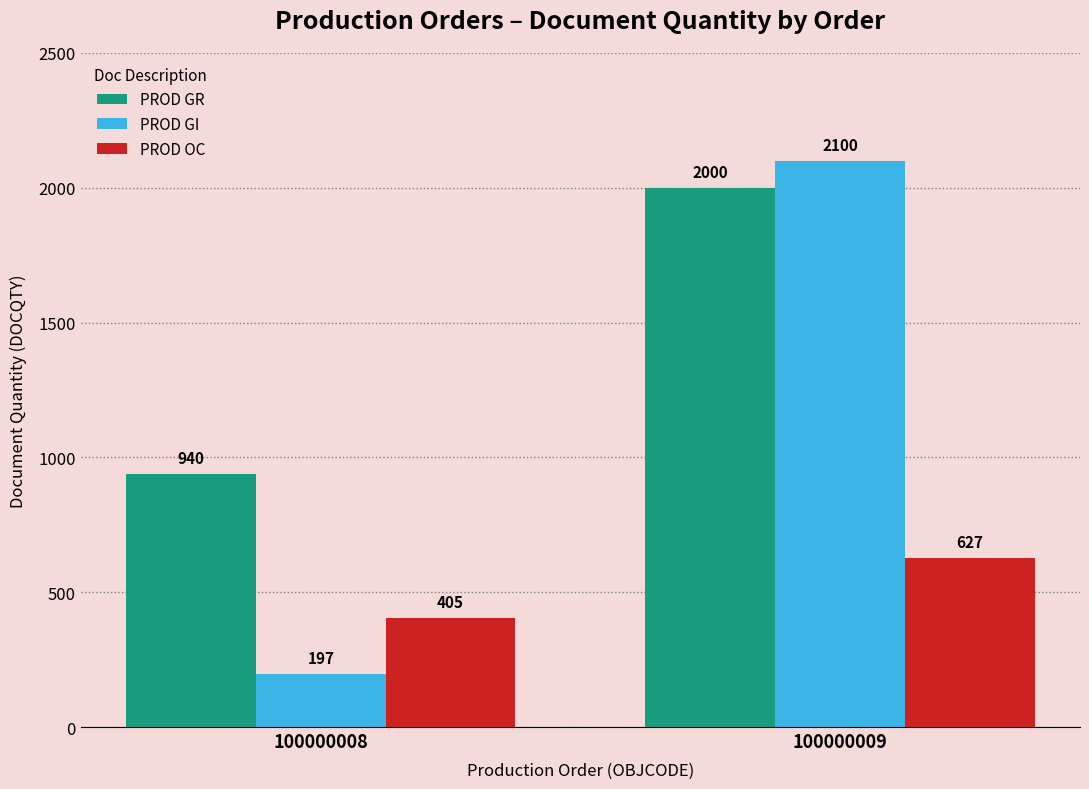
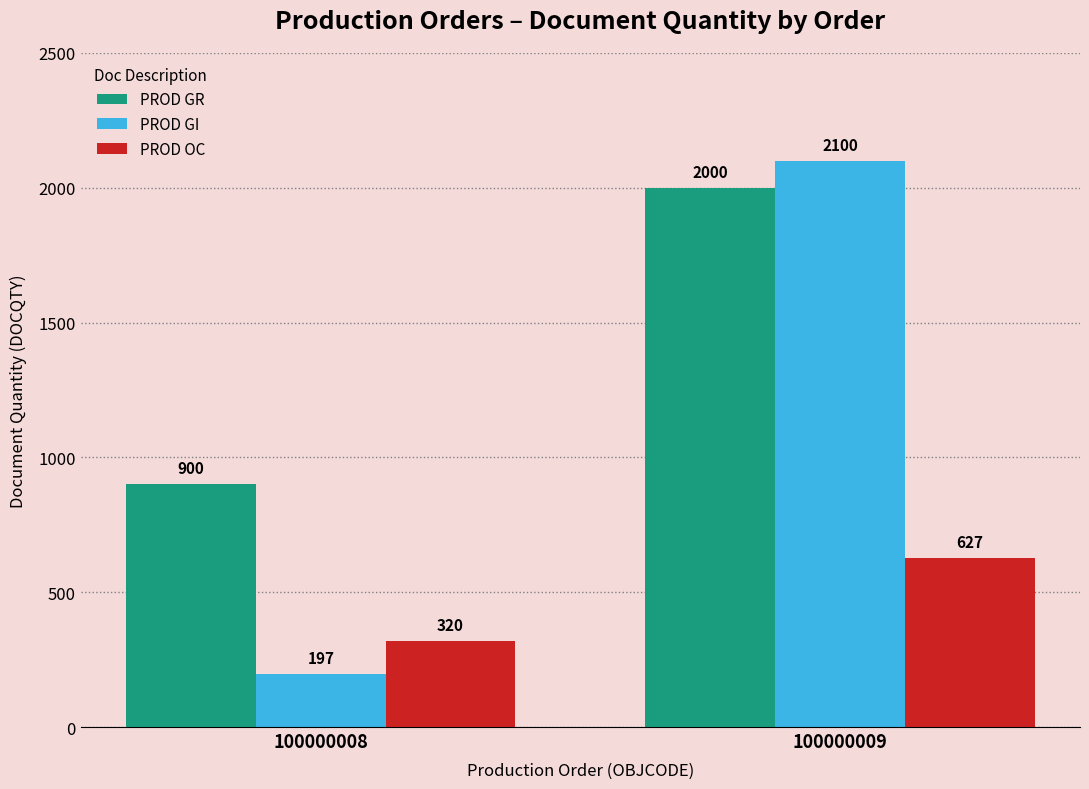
  {
    "PROD GR": {
-     "100000008": 940,
+     "100000008": 900,
      "100000009": 2000
    },
    "PROD GI": {
      "100000008": 197,
      "100000009": 2100
    },
    "PROD OC": {
-     "100000008": 405,
+     "100000008": 320,
      "100000009": 627
    }
  }
